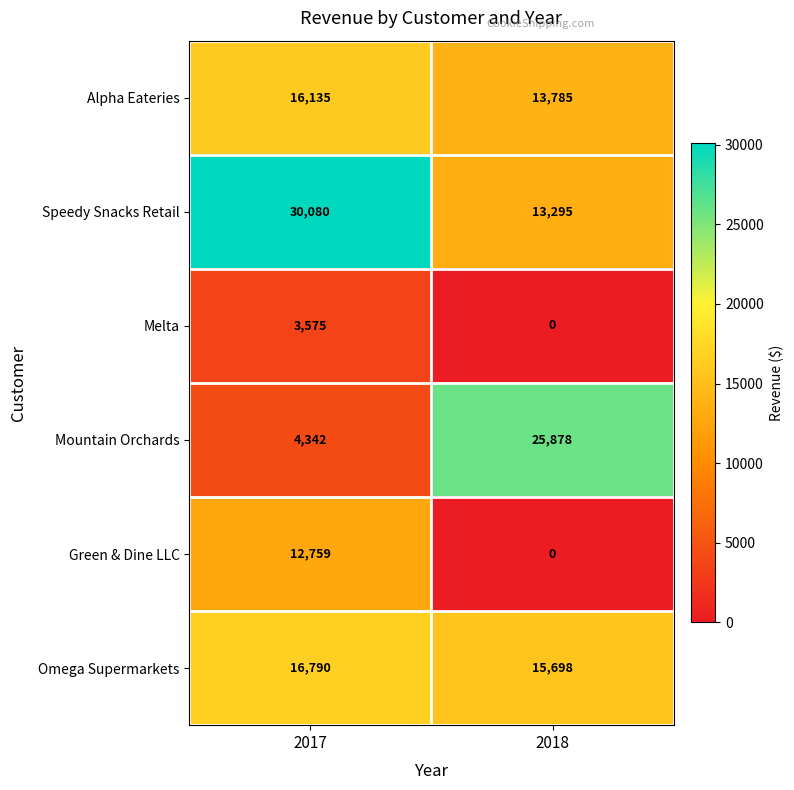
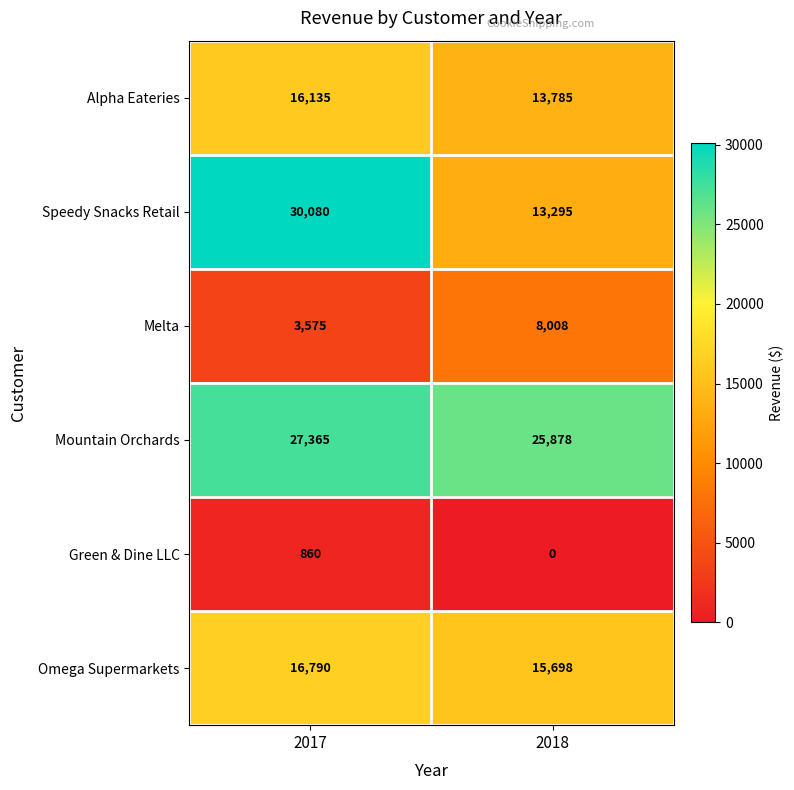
  {
    "Alpha Eateries": {
      "2017": "16,135",
      "2018": "13,785"
    },
    "Speedy Snacks Retail": {
      "2017": "30,080",
      "2018": "13,295"
    },
    "Melta": {
      "2017": "3,575",
-     "2018": "0"
+     "2018": "8,008"
    },
    "Mountain Orchards": {
-     "2017": "4,342",
+     "2017": "27,365",
      "2018": "25,878"
    },
    "Green & Dine LLC": {
-     "2017": "12,759",
+     "2017": "860",
      "2018": "0"
    },
    "Omega Supermarkets": {
      "2017": "16,790",
      "2018": "15,698"
    }
  }
